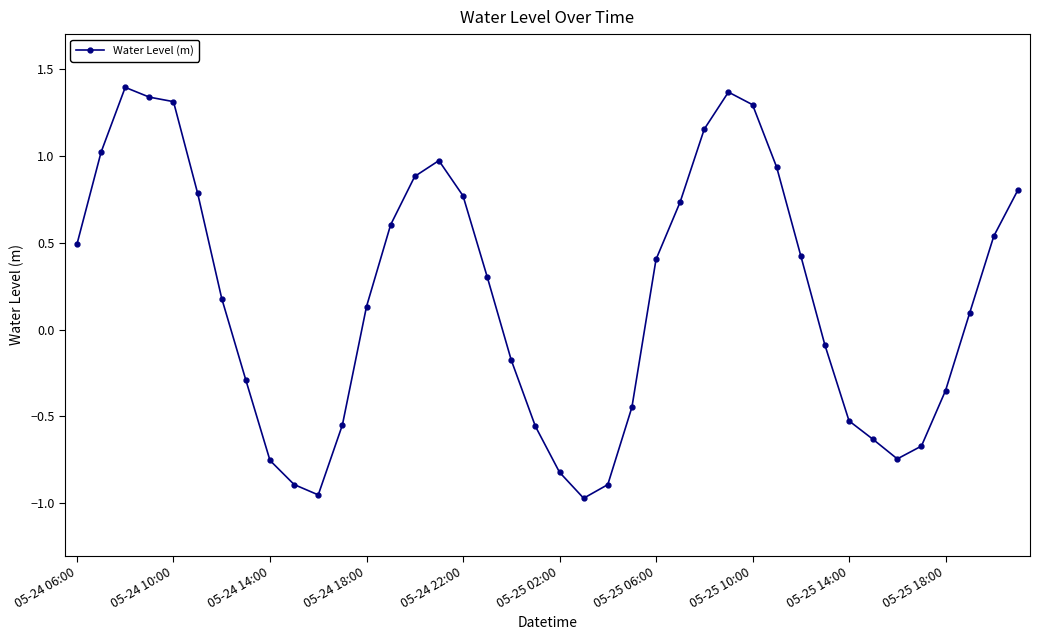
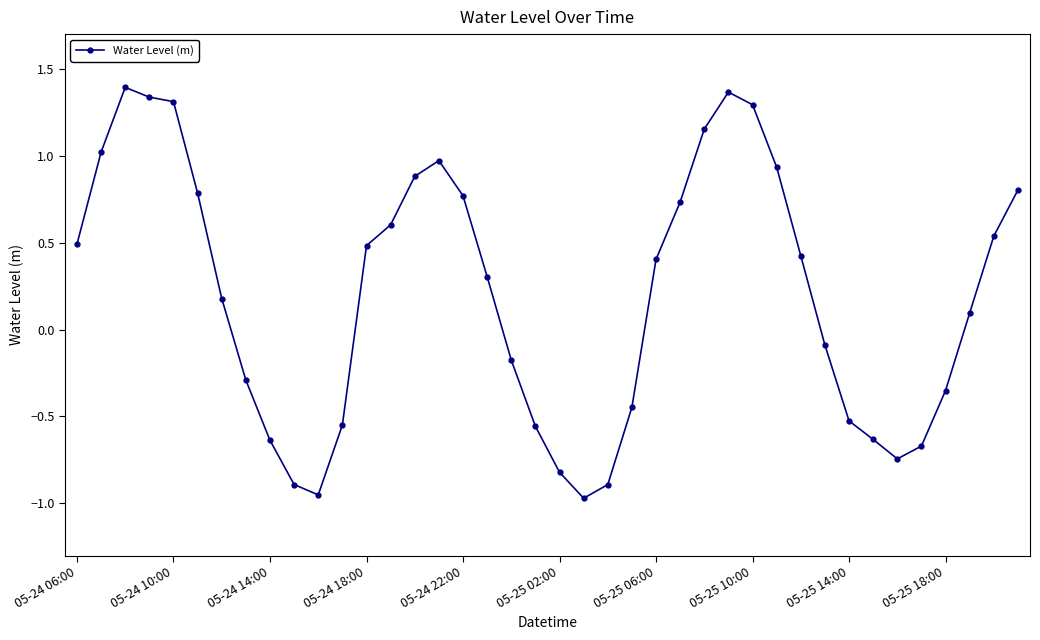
  {
    "05-24 06:00": 0.49,
    "05-24 10:00": 1.31,
-   "05-24 14:00": -0.75,
-   "05-24 18:00": 0.13,
+   "05-24 14:00": -0.64,
+   "05-24 18:00": 0.48,
    "05-24 22:00": 0.77,
    "05-25 02:00": -0.82,
    "05-25 06:00": 0.40,
    "05-25 10:00": 1.29,
    "05-25 14:00": -0.53,
    "05-25 18:00": -0.35
  }
